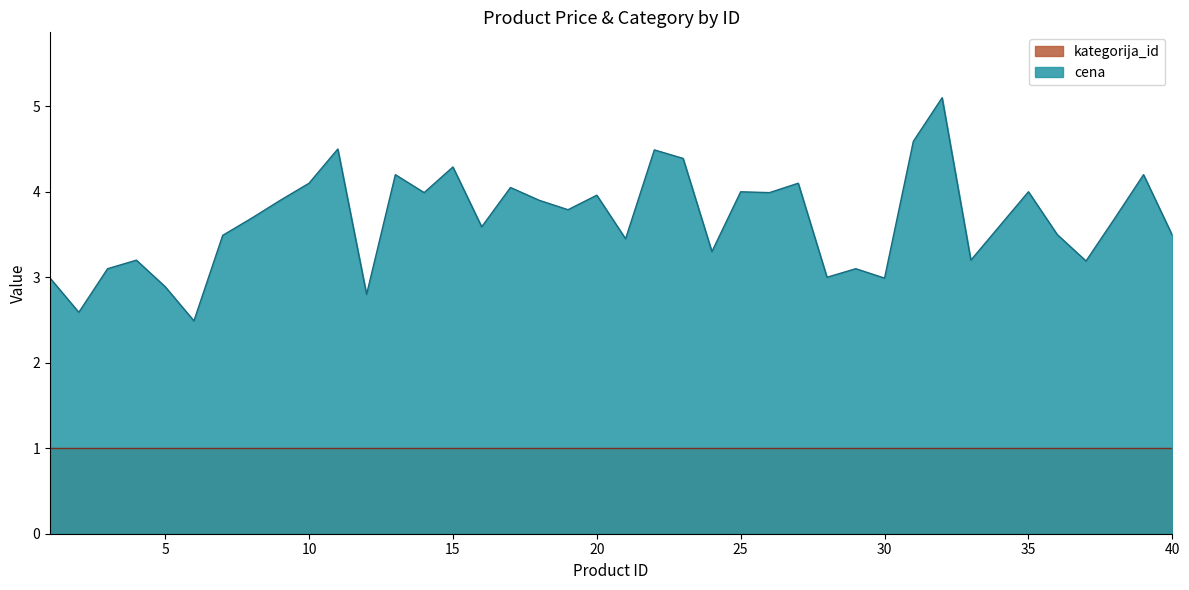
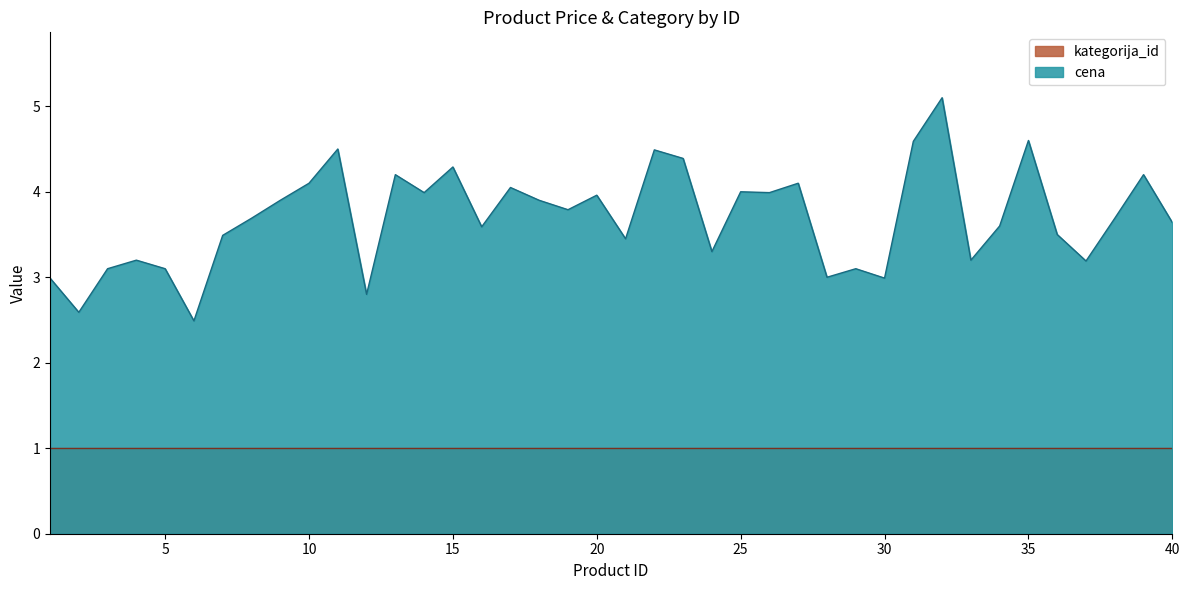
  {
    "kategorija_id": {
      "5": 1.0,
      "10": 1.0,
      "15": 1.0,
      "20": 1.0,
      "25": 1.0,
      "30": 1.0,
      "35": 1.0,
      "40": 1.0
    },
    "cena": {
-     "5": 2.9,
+     "5": 3.1,
      "10": 4.1,
      "15": 4.3,
      "20": 4.0,
      "25": 4.0,
      "30": 3.0,
-     "35": 4.0,
-     "40": 3.5
+     "35": 4.6,
+     "40": 3.6
    }
  }
